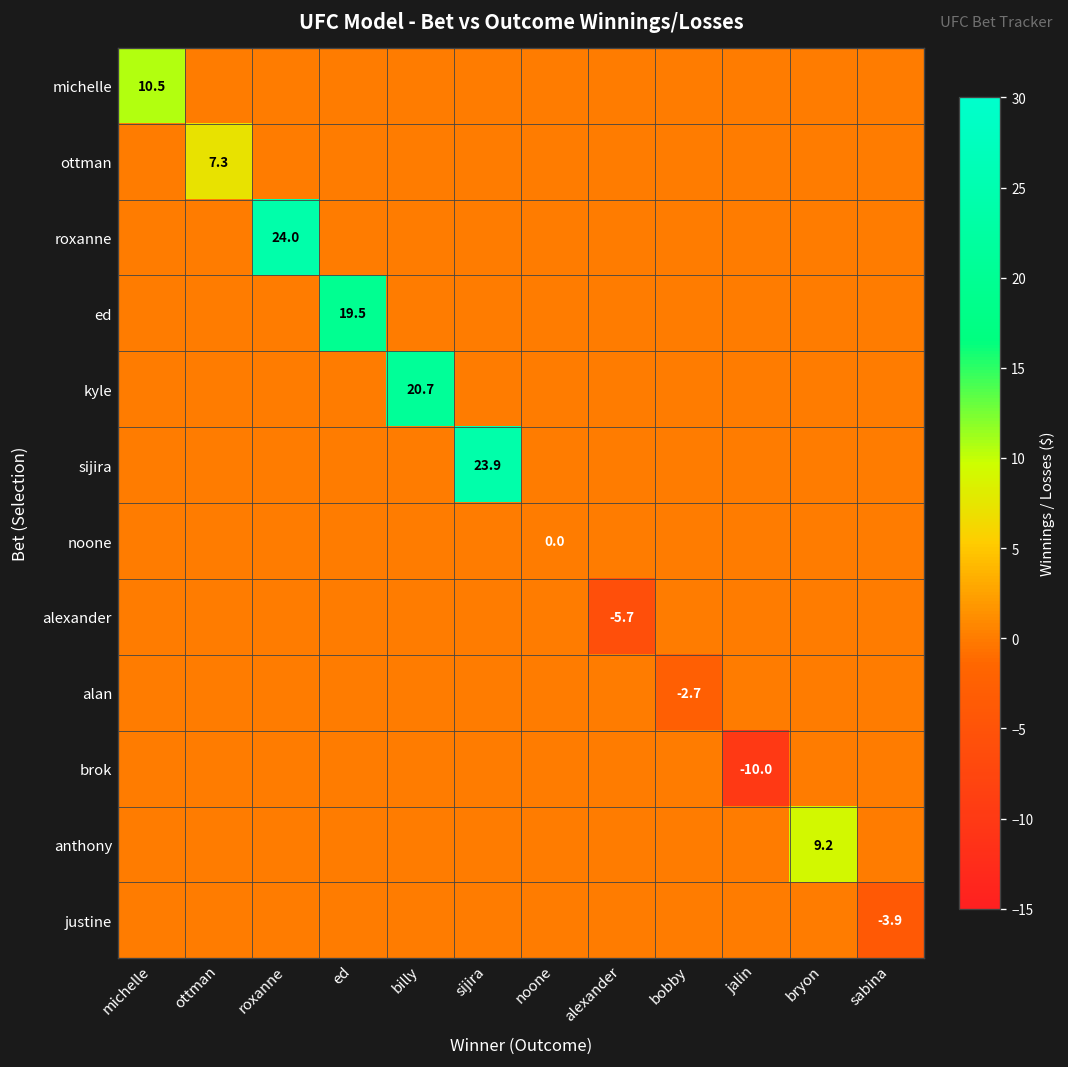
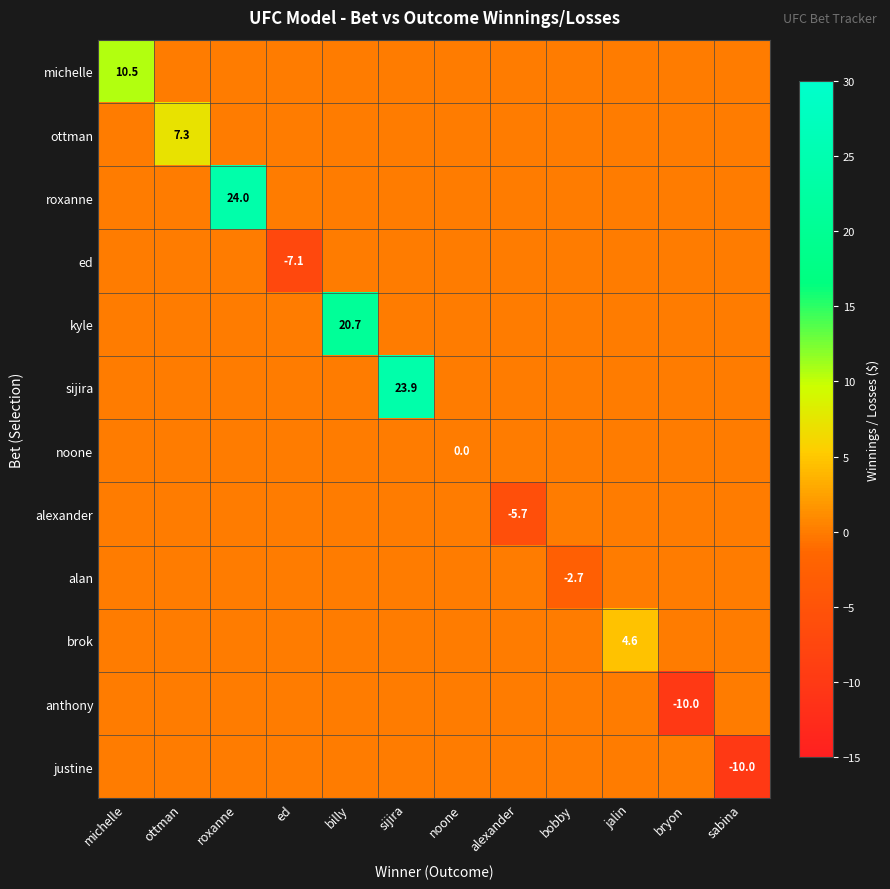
  {
    "michelle": {
      "michelle": 10.5
    },
    "ottman": {
      "ottman": 7.3
    },
    "roxanne": {
      "roxanne": 24.0
    },
    "ed": {
-     "ed": 19.5
+     "ed": -7.1
    },
    "kyle": {
      "billy": 20.7
    },
    "sijira": {
      "sijira": 23.9
    },
    "noone": {
      "noone": 0.0
    },
    "alexander": {
      "alexander": -5.7
    },
    "alan": {
      "bobby": -2.7
    },
    "brok": {
-     "jalin": -10.0
+     "jalin": 4.6
    },
    "anthony": {
-     "bryon": 9.2
+     "bryon": -10.0
    },
    "justine": {
-     "sabina": -3.9
+     "sabina": -10.0
    }
  }
